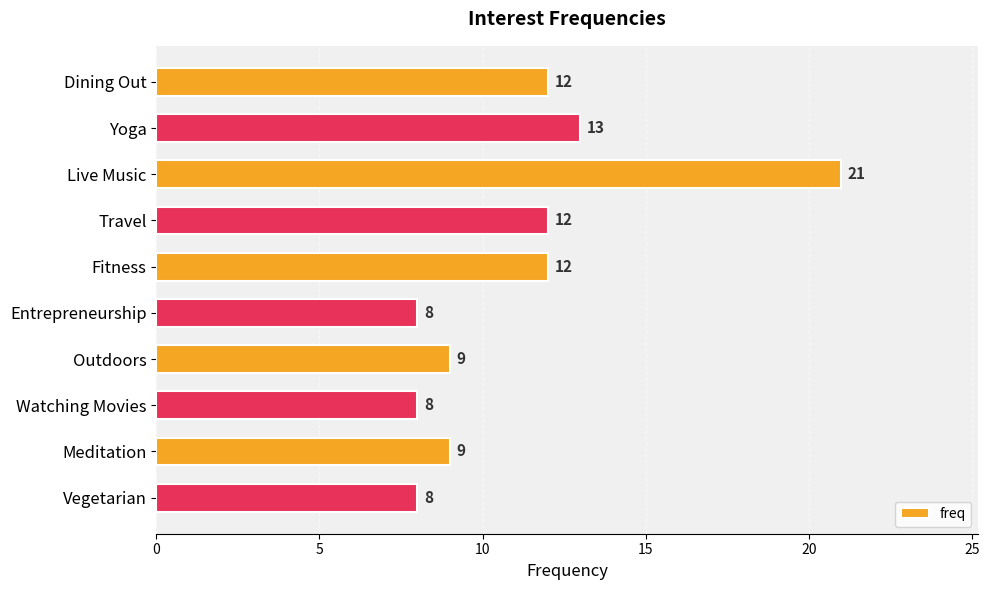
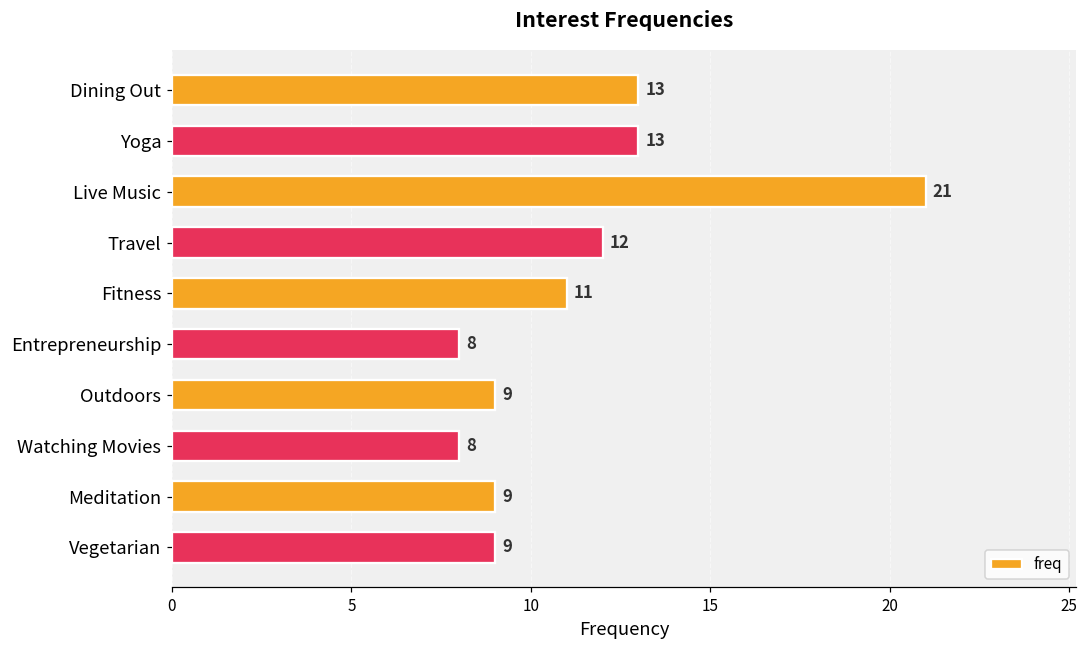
  {
-   "Dining Out": 12,
+   "Dining Out": 13,
    "Yoga": 13,
    "Live Music": 21,
    "Travel": 12,
-   "Fitness": 12,
+   "Fitness": 11,
    "Entrepreneurship": 8,
    "Outdoors": 9,
    "Watching Movies": 8,
    "Meditation": 9,
-   "Vegetarian": 8
+   "Vegetarian": 9
  }
